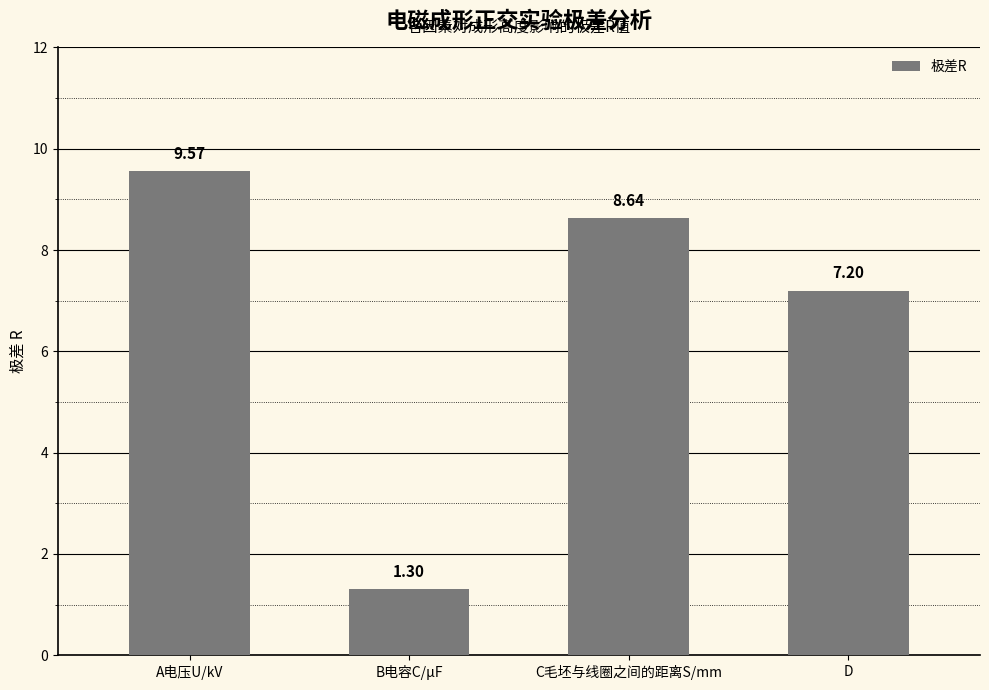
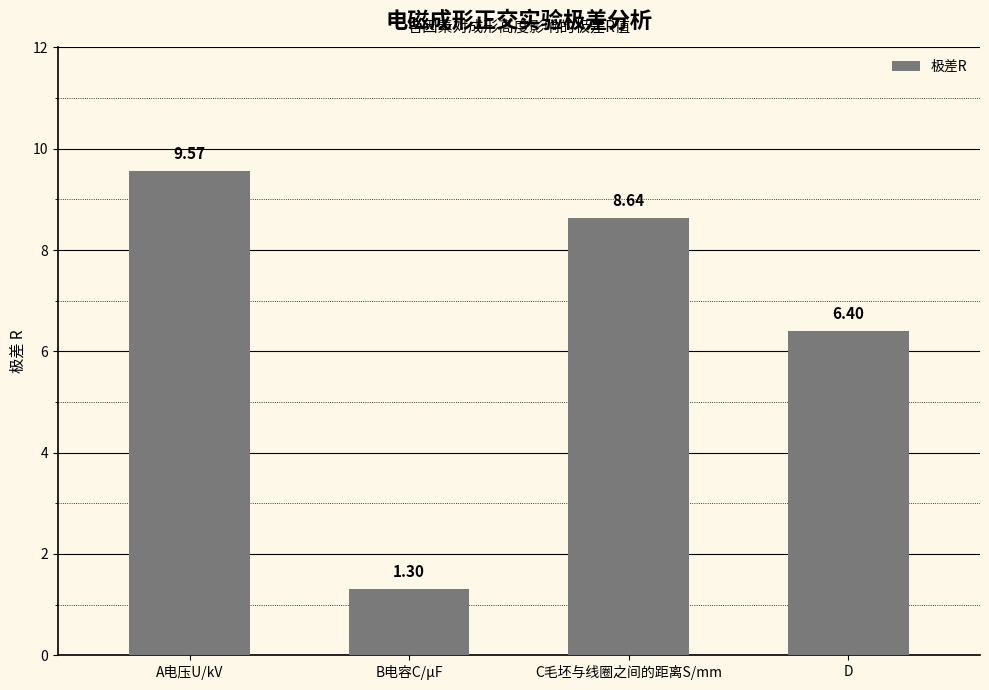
  {
    "A电压U/kV": 9.57,
    "B电容C/µF": 1.30,
    "C毛坯与线圈之间的距离S/mm": 8.64,
-   "D": 7.20
+   "D": 6.40
  }
